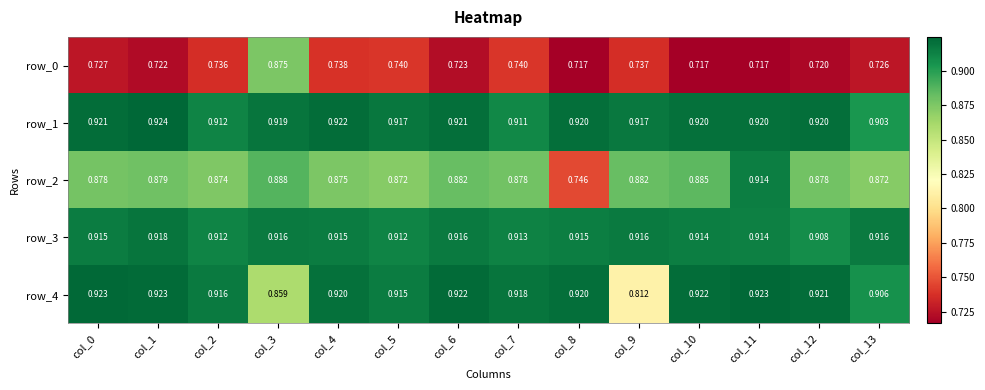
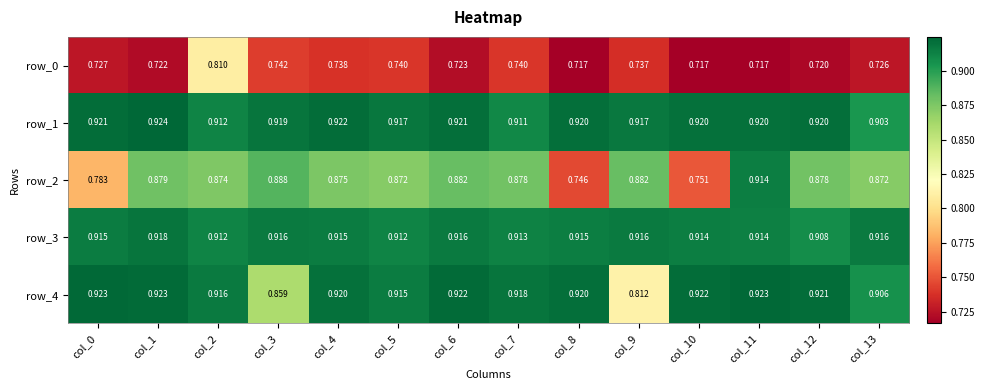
  {
    "row_0": {
      "col_0": 0.727,
      "col_1": 0.722,
-     "col_2": 0.736,
-     "col_3": 0.875,
+     "col_2": 0.810,
+     "col_3": 0.742,
      "col_4": 0.738,
      "col_5": 0.740,
      "col_6": 0.723,
      "col_7": 0.740,
      "col_8": 0.717,
      "col_9": 0.737,
      "col_10": 0.717,
      "col_11": 0.717,
      "col_12": 0.720,
      "col_13": 0.726
    },
    "row_1": {
      "col_0": 0.921,
      "col_1": 0.924,
      "col_2": 0.912,
      "col_3": 0.919,
      "col_4": 0.922,
      "col_5": 0.917,
      "col_6": 0.921,
      "col_7": 0.911,
      "col_8": 0.920,
      "col_9": 0.917,
      "col_10": 0.920,
      "col_11": 0.920,
      "col_12": 0.920,
      "col_13": 0.903
    },
    "row_2": {
-     "col_0": 0.878,
+     "col_0": 0.783,
      "col_1": 0.879,
      "col_2": 0.874,
      "col_3": 0.888,
      "col_4": 0.875,
      "col_5": 0.872,
      "col_6": 0.882,
      "col_7": 0.878,
      "col_8": 0.746,
      "col_9": 0.882,
-     "col_10": 0.885,
+     "col_10": 0.751,
      "col_11": 0.914,
      "col_12": 0.878,
      "col_13": 0.872
    },
    "row_3": {
      "col_0": 0.915,
      "col_1": 0.918,
      "col_2": 0.912,
      "col_3": 0.916,
      "col_4": 0.915,
      "col_5": 0.912,
      "col_6": 0.916,
      "col_7": 0.913,
      "col_8": 0.915,
      "col_9": 0.916,
      "col_10": 0.914,
      "col_11": 0.914,
      "col_12": 0.908,
      "col_13": 0.916
    },
    "row_4": {
      "col_0": 0.923,
      "col_1": 0.923,
      "col_2": 0.916,
      "col_3": 0.859,
      "col_4": 0.920,
      "col_5": 0.915,
      "col_6": 0.922,
      "col_7": 0.918,
      "col_8": 0.920,
      "col_9": 0.812,
      "col_10": 0.922,
      "col_11": 0.923,
      "col_12": 0.921,
      "col_13": 0.906
    }
  }
